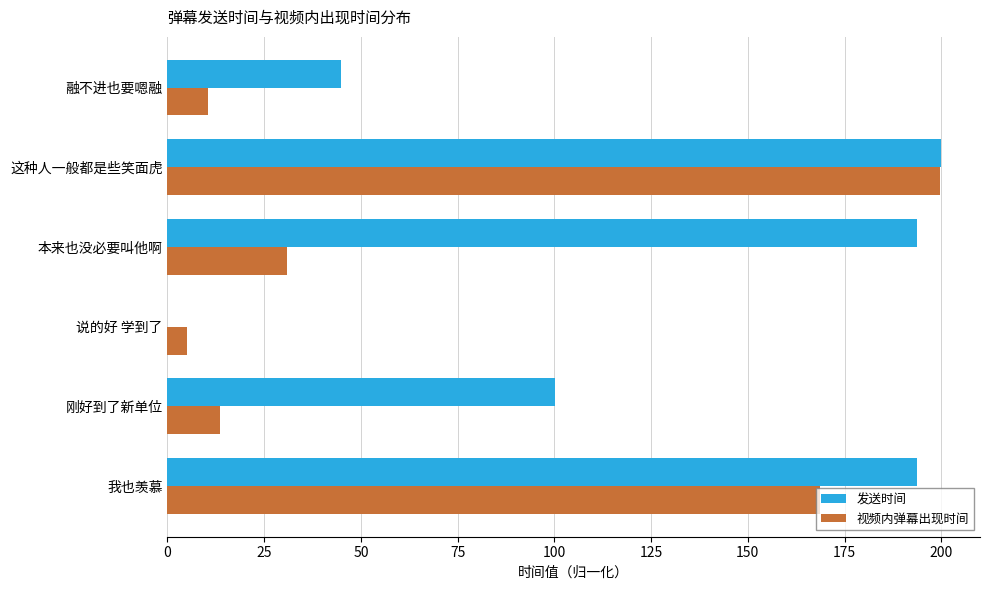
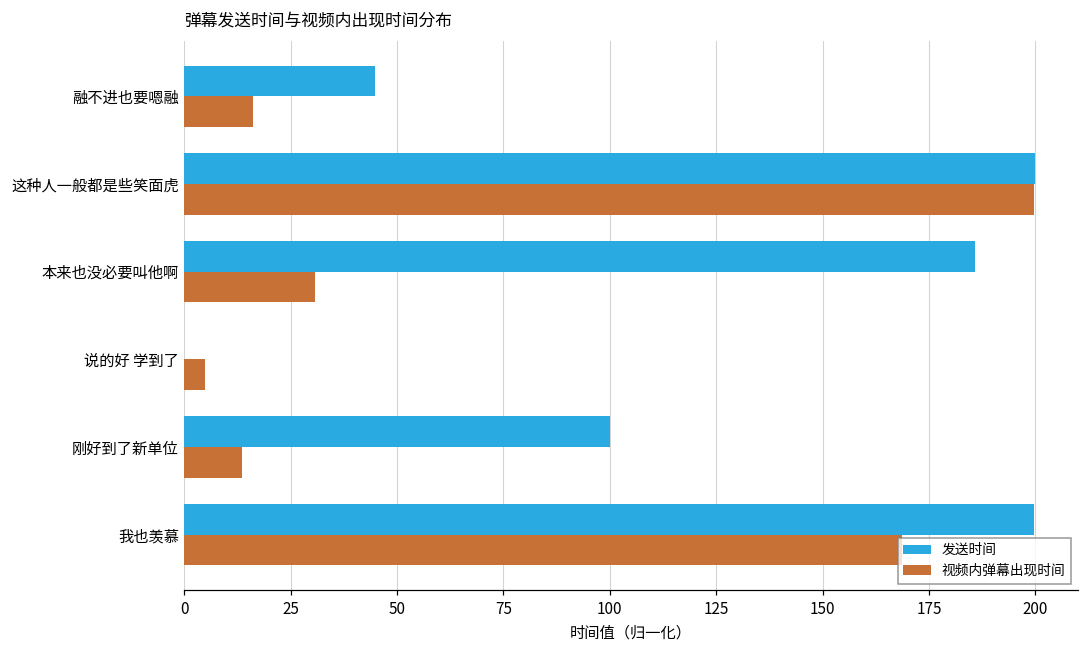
  {
    "发送时间": {
      "融不进也要嗯融": 45,
      "这种人一般都是些笑面虎": 200,
-     "本来也没必要叫他啊": 194,
+     "本来也没必要叫他啊": 186,
      "说的好 学到了": 0,
      "刚好到了新单位": 100,
-     "我也羡慕": 194
+     "我也羡慕": 200
    },
    "视频内弹幕出现时间": {
-     "融不进也要嗯融": 11,
+     "融不进也要嗯融": 16,
      "这种人一般都是些笑面虎": 200,
      "本来也没必要叫他啊": 31,
      "说的好 学到了": 5,
      "刚好到了新单位": 14
    }
  }
